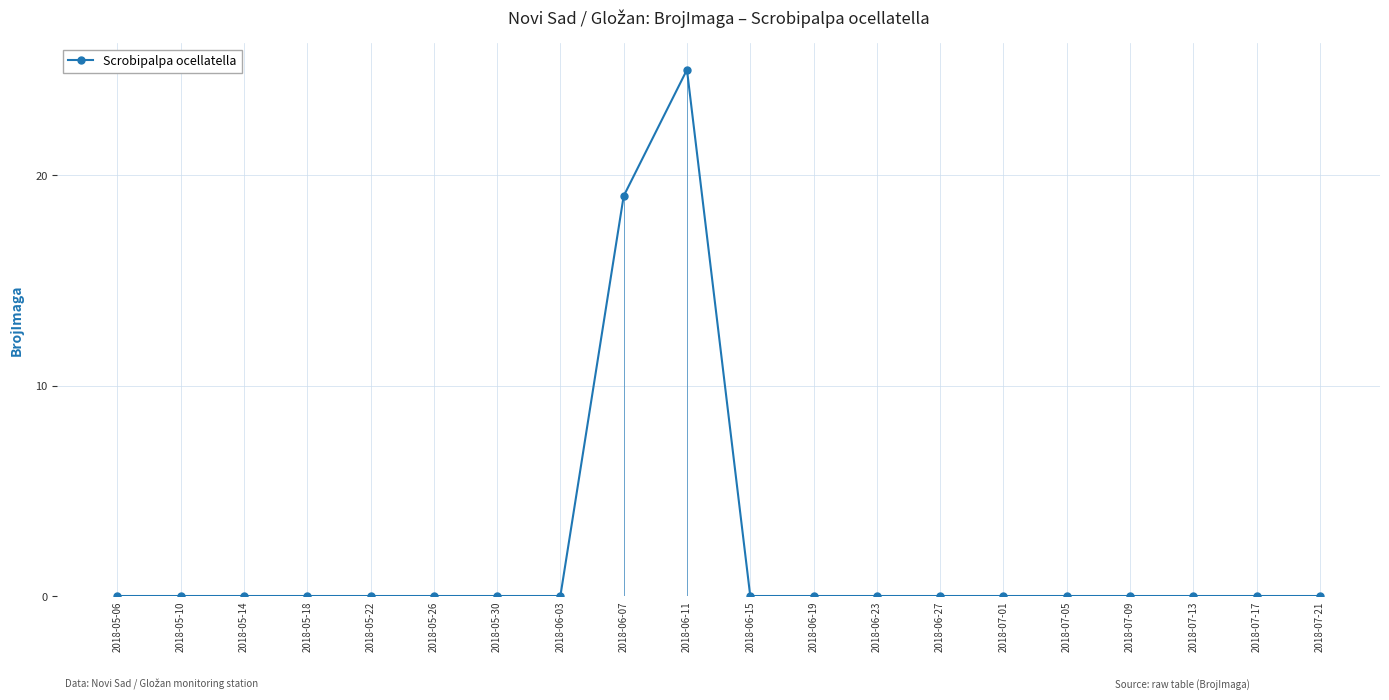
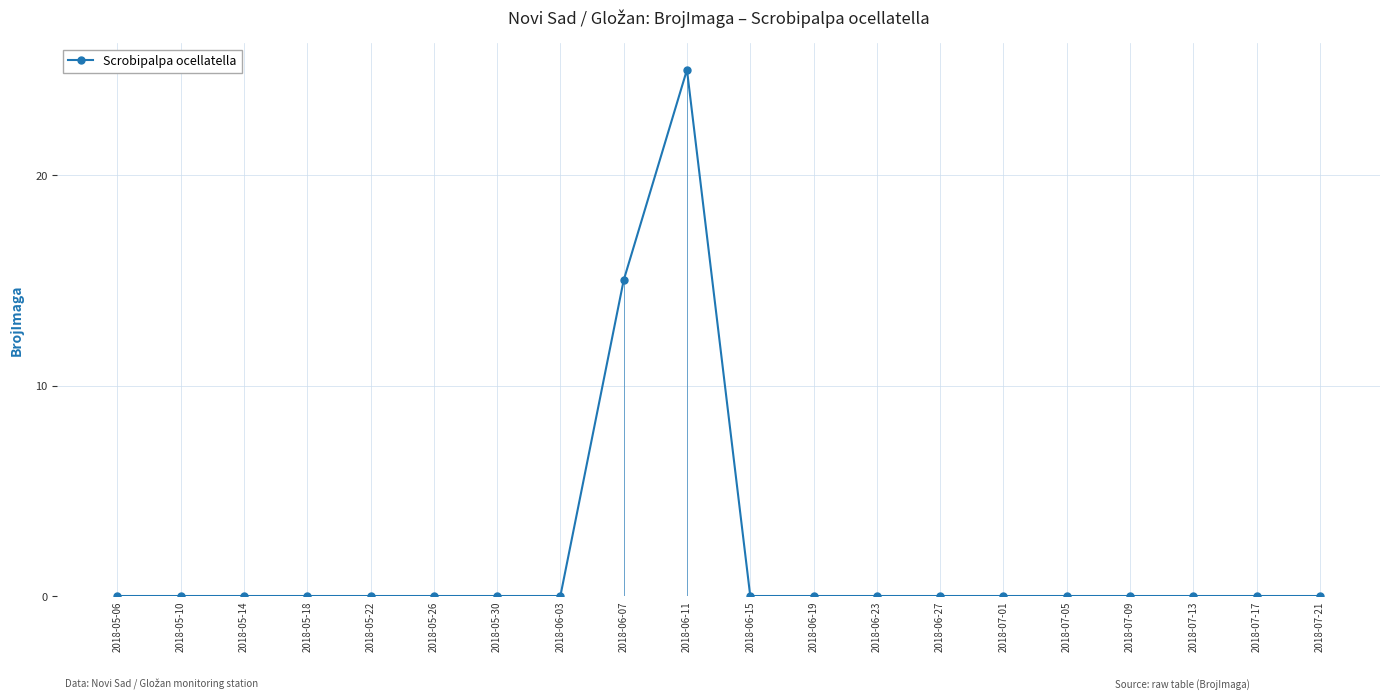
  {
    "2018-05-06": 0,
    "2018-05-10": 0,
    "2018-05-14": 0,
    "2018-05-18": 0,
    "2018-05-22": 0,
    "2018-05-26": 0,
    "2018-05-30": 0,
    "2018-06-03": 0,
-   "2018-06-07": 19,
+   "2018-06-07": 15,
    "2018-06-11": 25,
    "2018-06-15": 0,
    "2018-06-19": 0,
    "2018-06-23": 0,
    "2018-06-27": 0,
    "2018-07-01": 0,
    "2018-07-05": 0,
    "2018-07-09": 0,
    "2018-07-13": 0,
    "2018-07-17": 0,
    "2018-07-21": 0
  }
